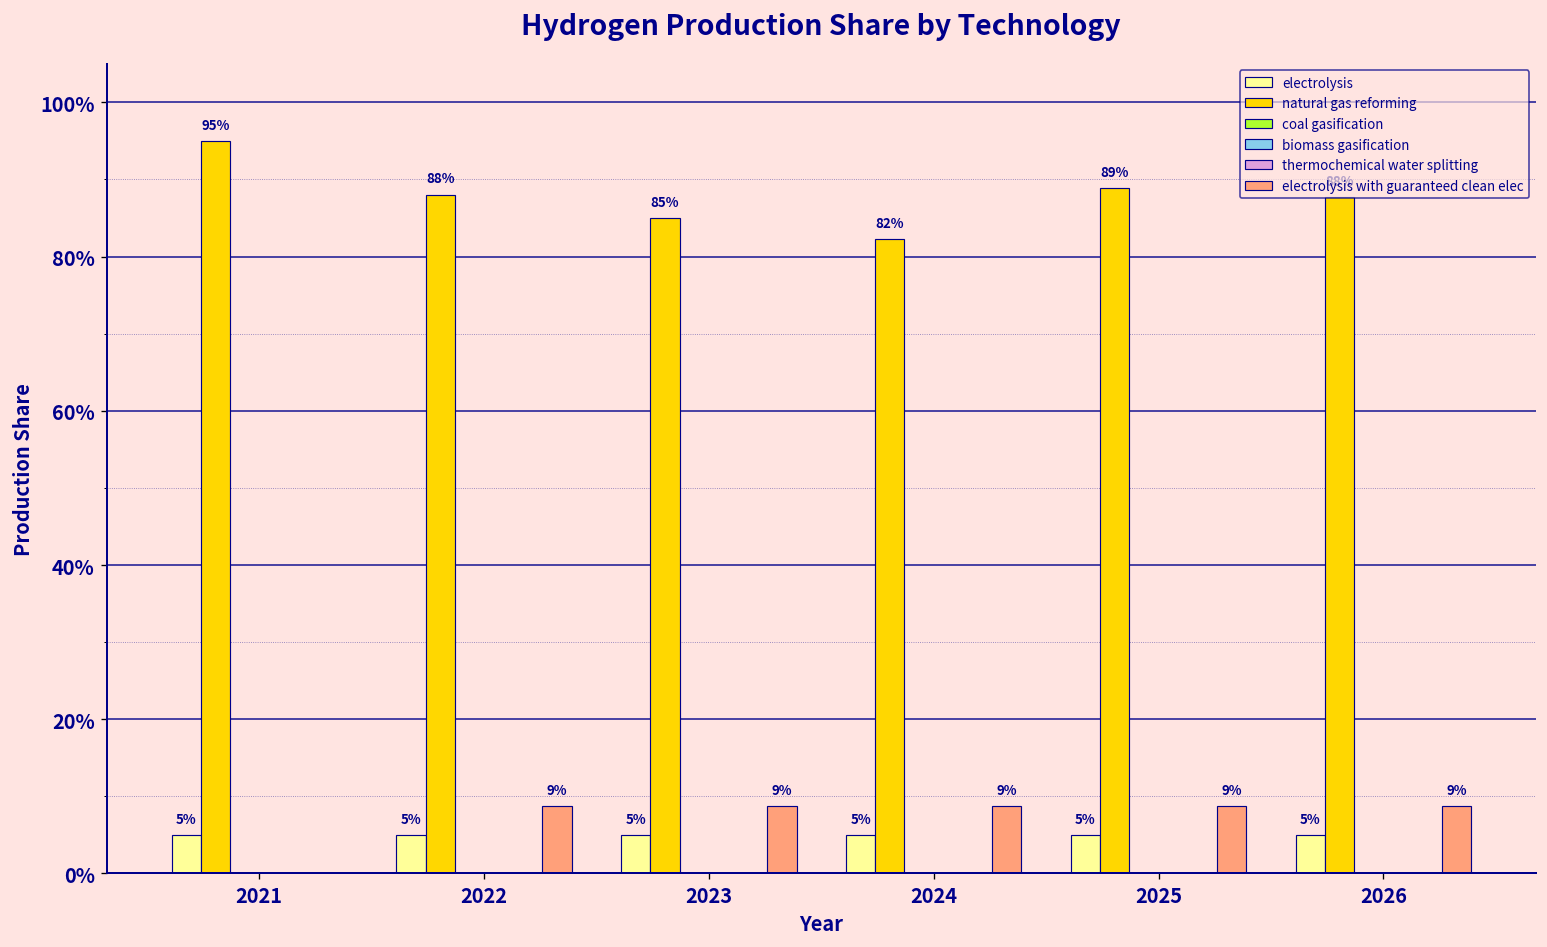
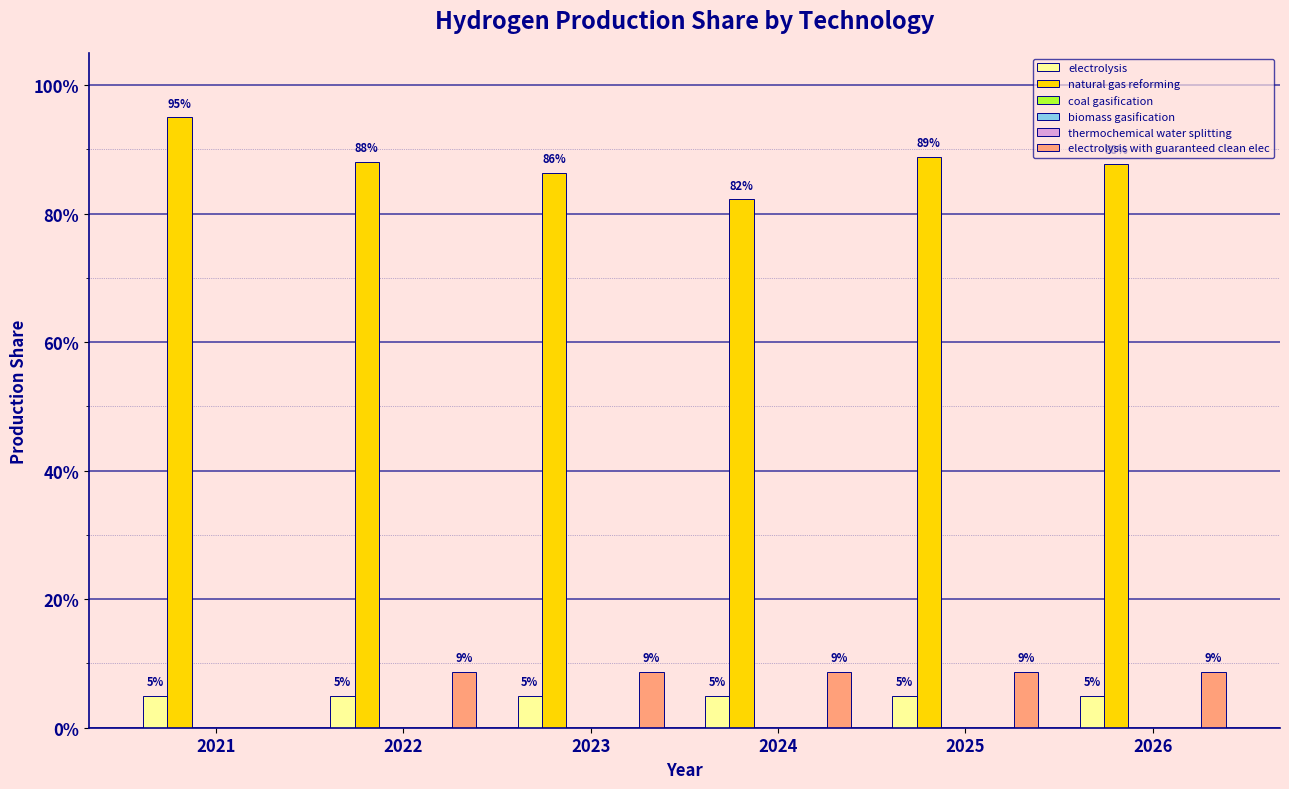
  {
    "electrolysis": {
      "2021": "5%",
      "2022": "5%",
      "2023": "5%",
      "2024": "5%",
      "2025": "5%",
      "2026": "5%"
    },
    "natural gas reforming": {
      "2021": "95%",
      "2022": "88%",
-     "2023": "85%",
+     "2023": "86%",
      "2024": "82%",
      "2025": "89%"
    },
    "coal gasification": {
      "2021": "0%",
      "2022": "0%",
      "2023": "0%",
      "2024": "0%",
      "2025": "0%",
      "2026": "0%"
    },
    "biomass gasification": {
      "2021": "0%",
      "2022": "0%",
      "2023": "0%",
      "2024": "0%",
      "2025": "0%",
      "2026": "0%"
    },
    "thermochemical water splitting": {
      "2021": "0%",
      "2022": "0%",
      "2023": "0%",
      "2024": "0%",
      "2025": "0%",
      "2026": "0%"
    },
    "electrolysis with guaranteed clean elec": {
      "2022": "9%",
      "2023": "9%",
      "2024": "9%",
      "2025": "9%",
      "2026": "9%"
    }
  }
